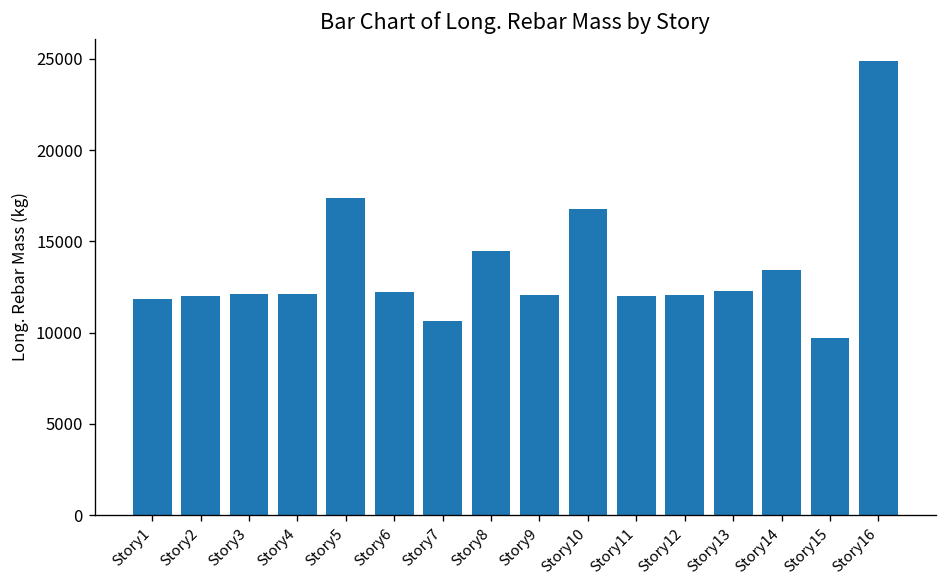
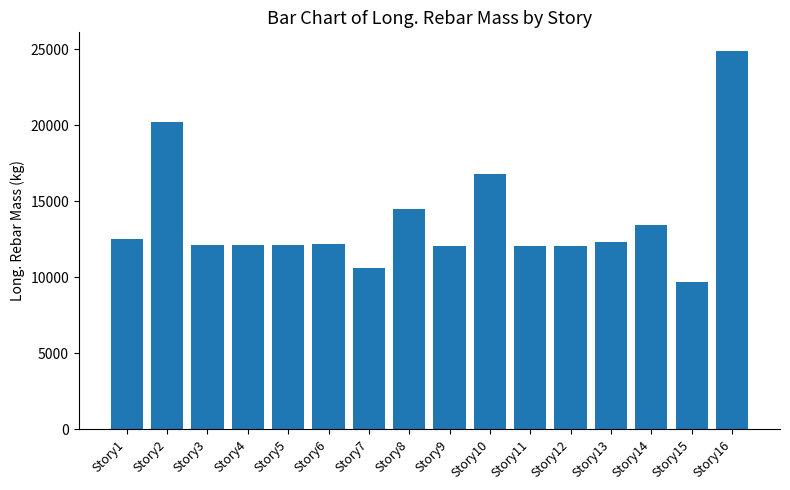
  {
-   "Story1": 11900,
-   "Story2": 12000,
+   "Story1": 12500,
+   "Story2": 20200,
    "Story3": 12100,
    "Story4": 12100,
-   "Story5": 17400,
+   "Story5": 12100,
    "Story6": 12200,
    "Story7": 10600,
    "Story8": 14500,
    "Story9": 12100,
    "Story10": 16800,
    "Story11": 12000,
    "Story12": 12100,
    "Story13": 12300,
    "Story14": 13400,
    "Story15": 9700,
    "Story16": 24900
  }
